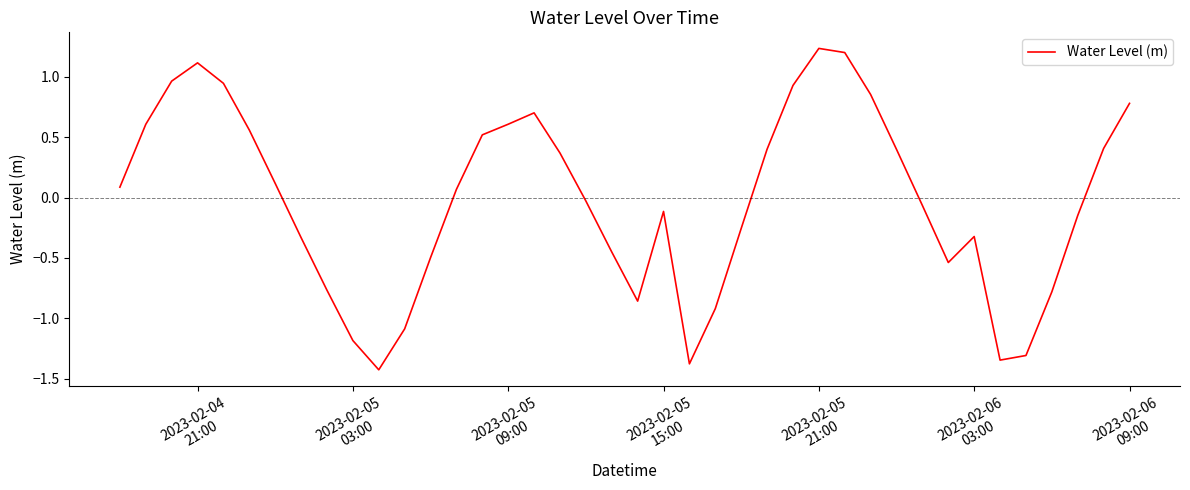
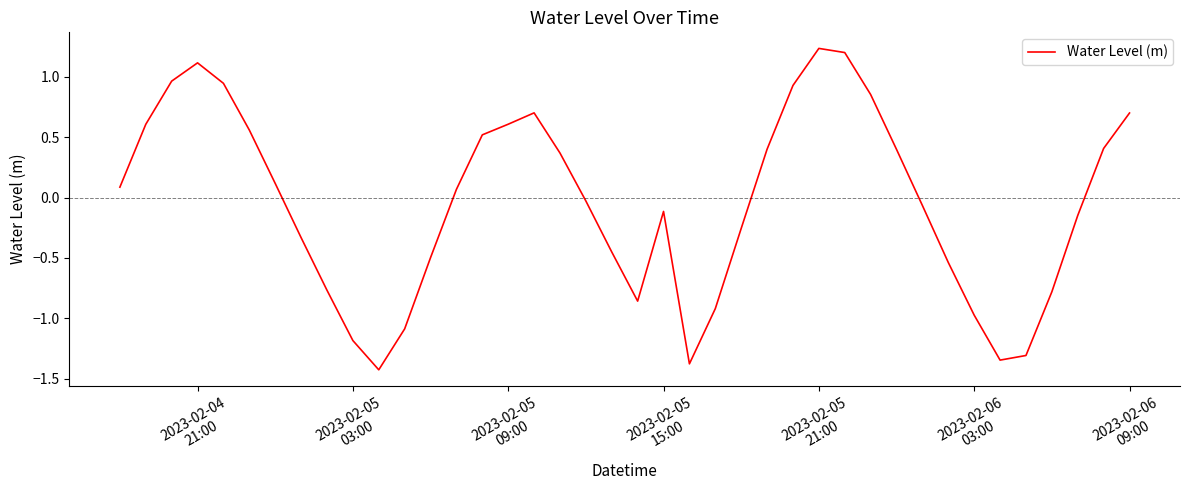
  {
    "2023-02-04 21:00": 1.12,
    "2023-02-05 03:00": -1.18,
    "2023-02-05 09:00": 0.61,
    "2023-02-05 15:00": -0.11,
    "2023-02-05 21:00": 1.24,
-   "2023-02-06 03:00": -0.32,
-   "2023-02-06 09:00": 0.78
+   "2023-02-06 03:00": -0.97,
+   "2023-02-06 09:00": 0.70
  }
